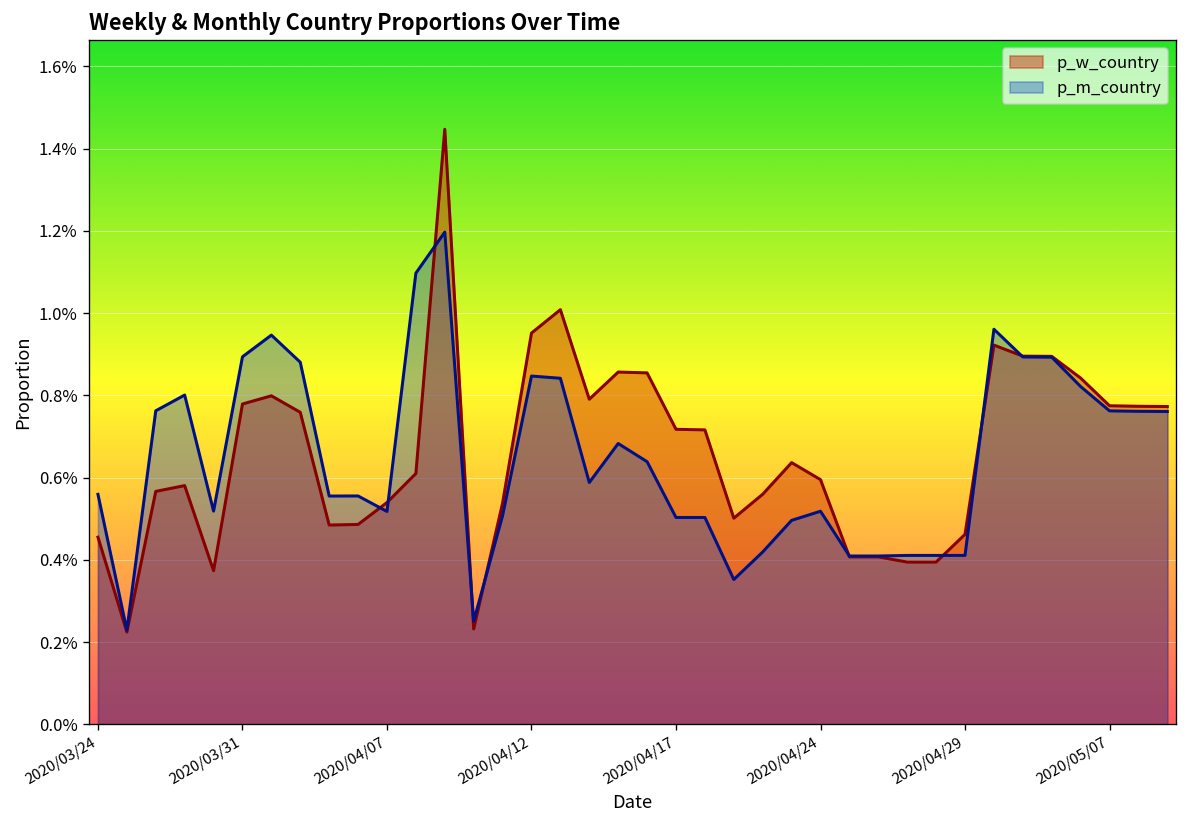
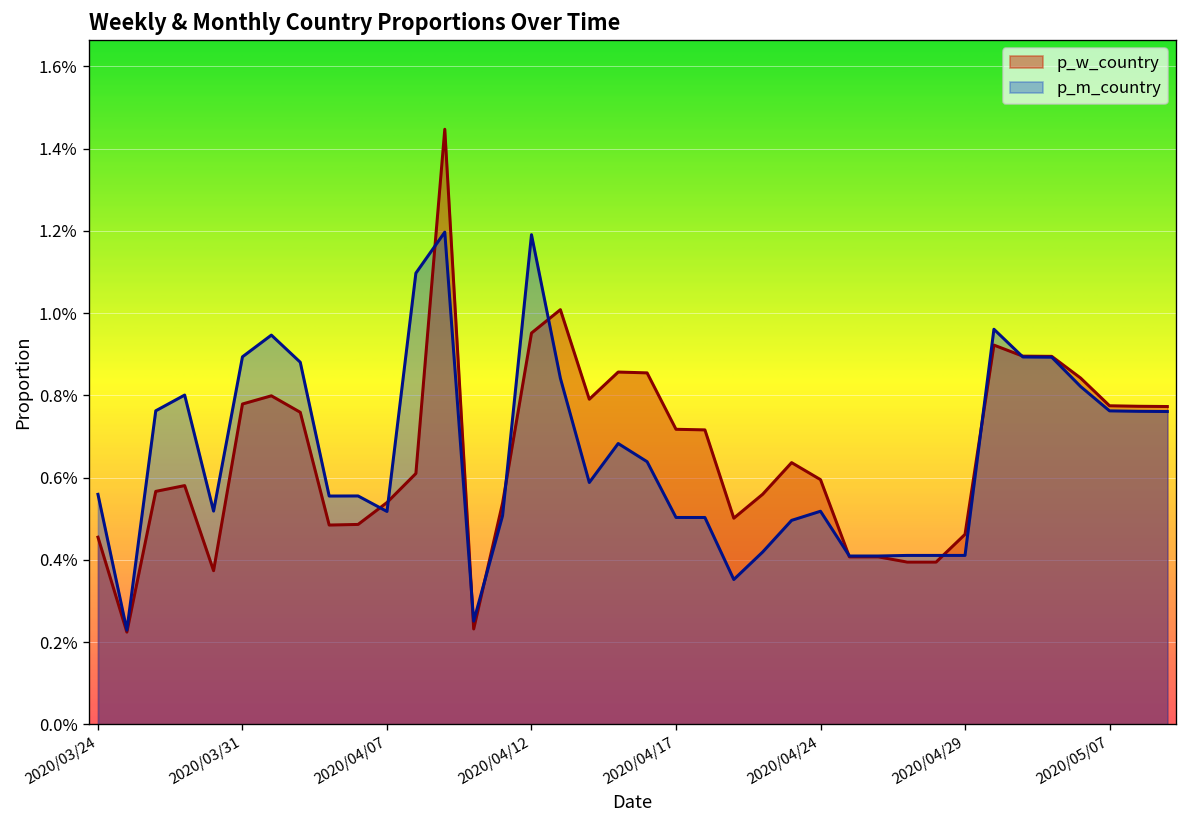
  {
    "p_w_country": {
      "2020/03/24": "0.46%",
      "2020/03/31": "0.78%",
      "2020/04/07": "0.54%",
      "2020/04/12": "0.95%",
      "2020/04/17": "0.72%",
      "2020/04/24": "0.60%",
      "2020/04/29": "0.46%",
      "2020/05/07": "0.77%"
    },
    "p_m_country": {
      "2020/03/24": "0.56%",
      "2020/03/31": "0.89%",
      "2020/04/07": "0.52%",
-     "2020/04/12": "0.85%",
+     "2020/04/12": "1.19%",
      "2020/04/17": "0.50%",
      "2020/04/24": "0.52%",
      "2020/04/29": "0.41%",
      "2020/05/07": "0.76%"
    }
  }
